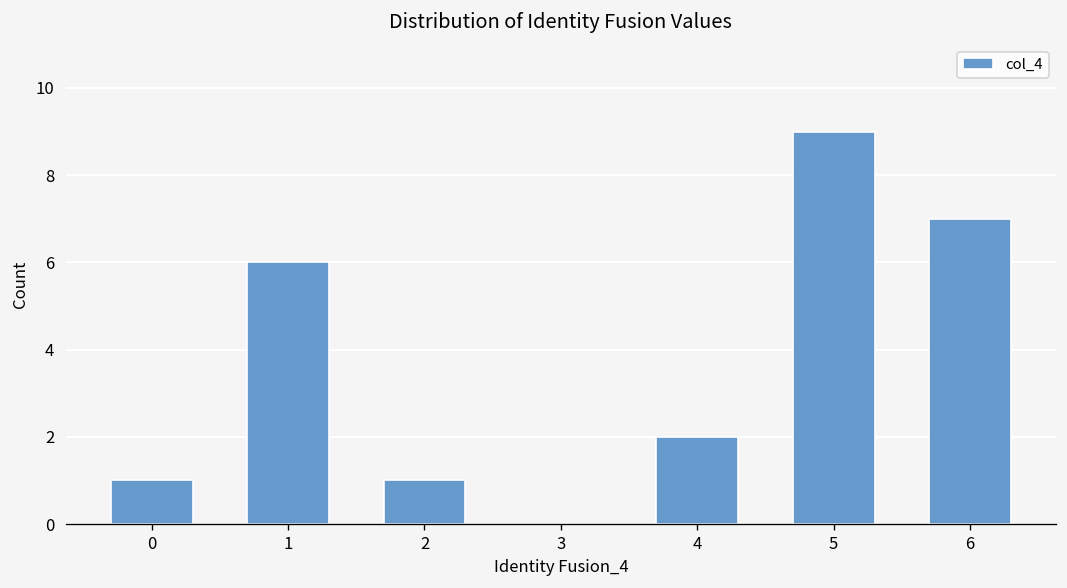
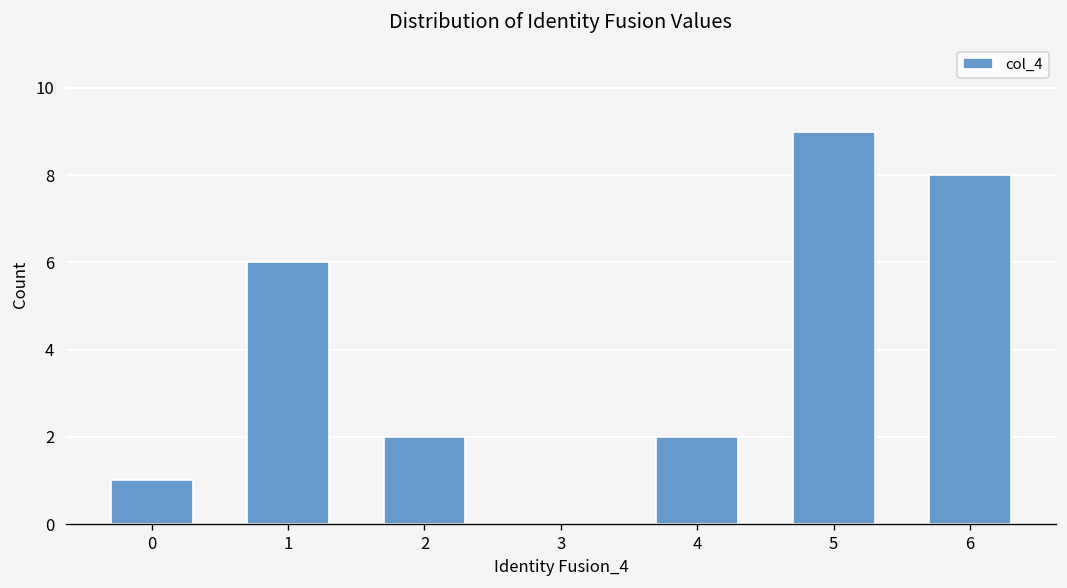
  {
    "0": 1,
    "1": 6,
-   "2": 1,
+   "2": 2,
    "3": 0,
    "4": 2,
    "5": 9,
-   "6": 7
+   "6": 8
  }
